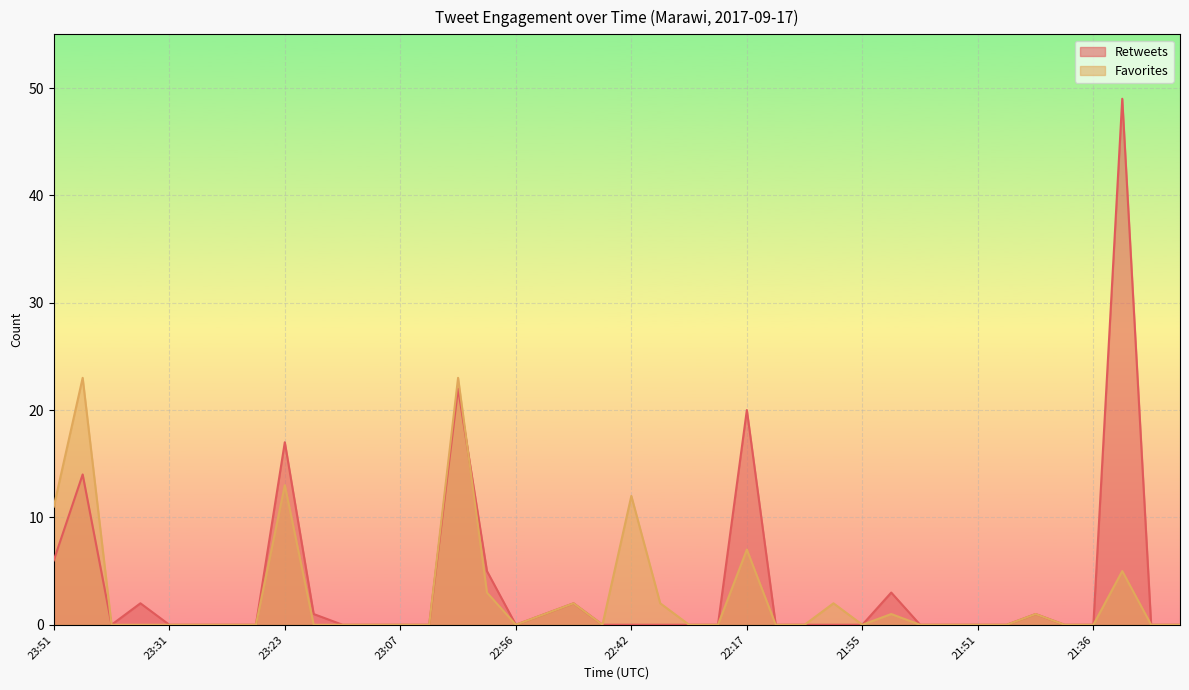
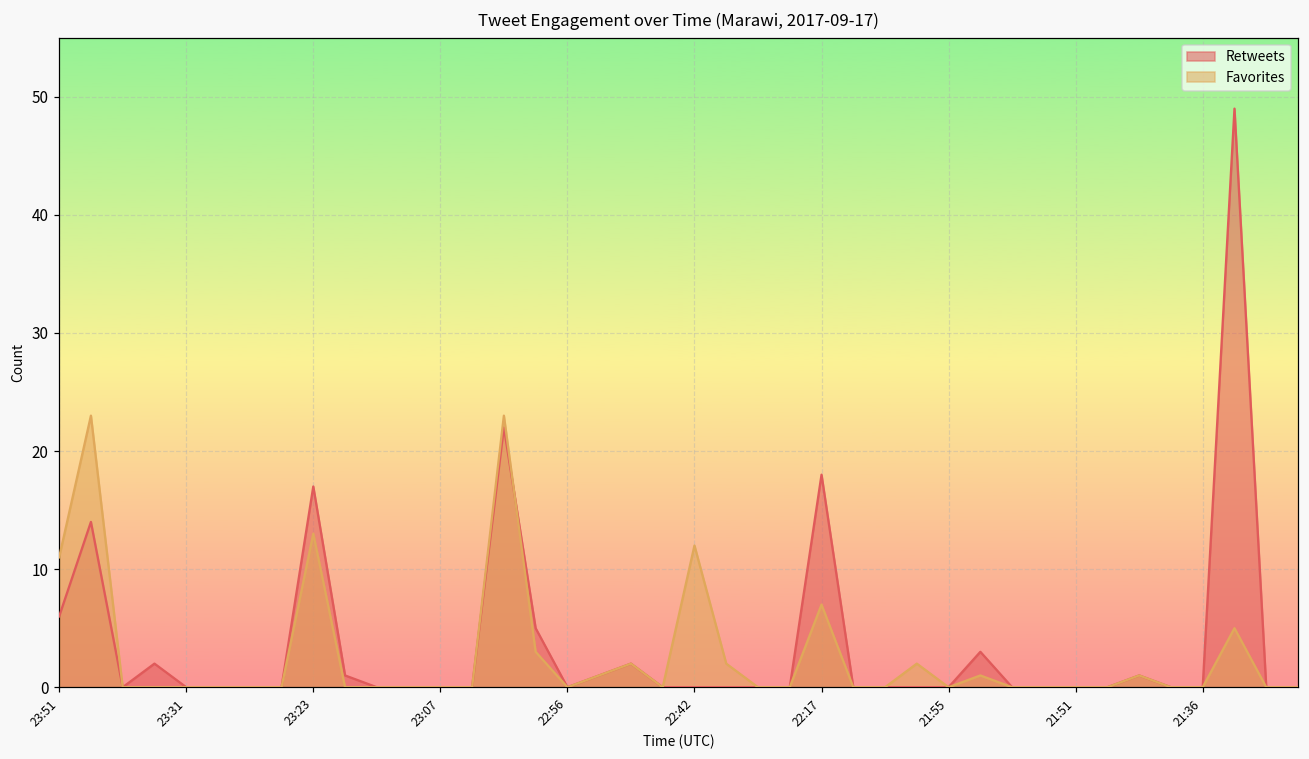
  {
    "Retweets": {
      "23:51": 6,
      "22:42": 0,
-     "22:17": 20
+     "22:17": 18
    },
    "Favorites": {
      "23:51": 11,
      "22:42": 12,
      "22:17": 7
    }
  }
